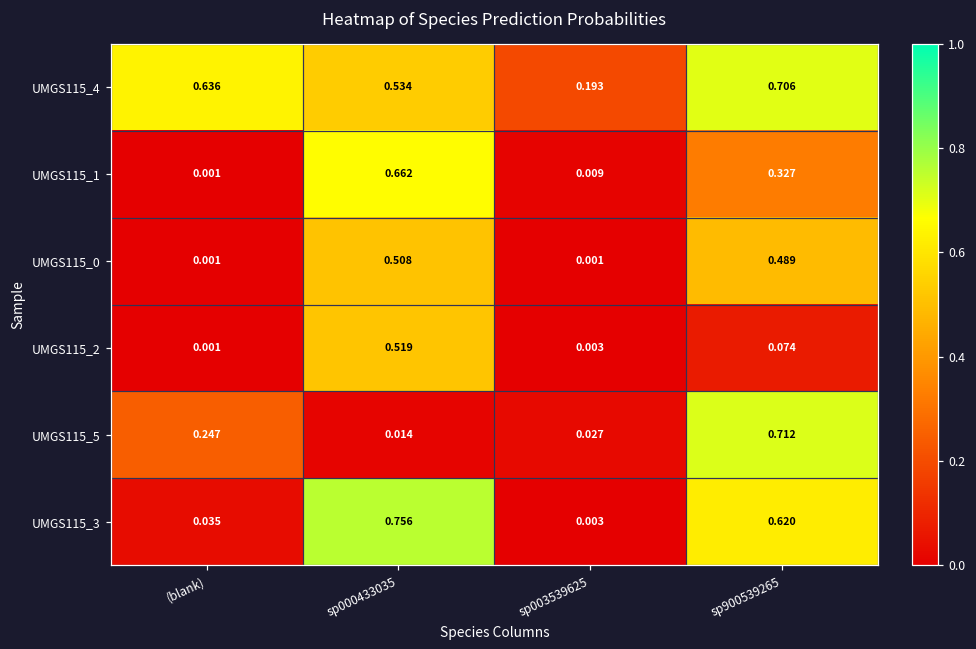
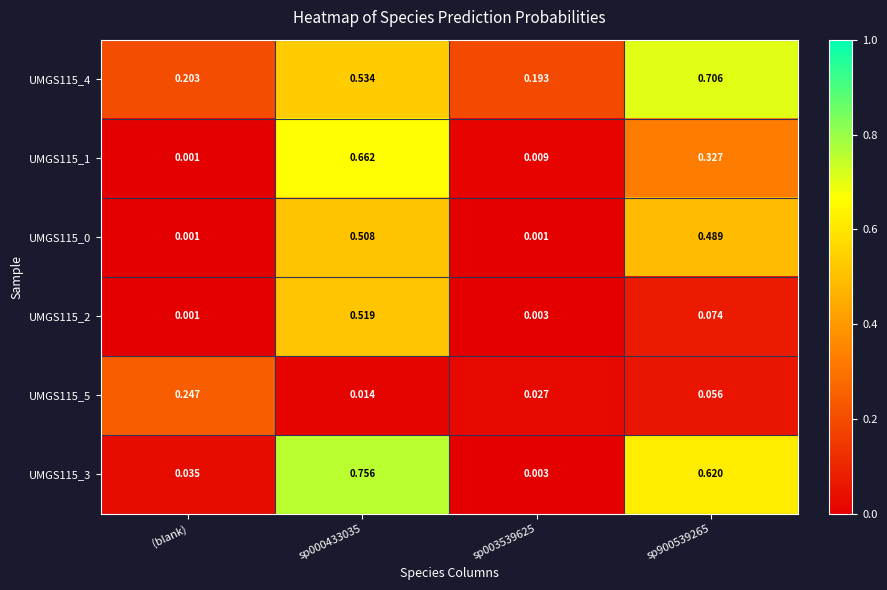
  {
    "UMGS115_4": {
-     "(blank)": 0.636,
+     "(blank)": 0.203,
      "sp000433035": 0.534,
      "sp003539625": 0.193,
      "sp900539265": 0.706
    },
    "UMGS115_1": {
      "(blank)": 0.001,
      "sp000433035": 0.662,
      "sp003539625": 0.009,
      "sp900539265": 0.327
    },
    "UMGS115_0": {
      "(blank)": 0.001,
      "sp000433035": 0.508,
      "sp003539625": 0.001,
      "sp900539265": 0.489
    },
    "UMGS115_2": {
      "(blank)": 0.001,
      "sp000433035": 0.519,
      "sp003539625": 0.003,
      "sp900539265": 0.074
    },
    "UMGS115_5": {
      "(blank)": 0.247,
      "sp000433035": 0.014,
      "sp003539625": 0.027,
-     "sp900539265": 0.712
+     "sp900539265": 0.056
    },
    "UMGS115_3": {
      "(blank)": 0.035,
      "sp000433035": 0.756,
      "sp003539625": 0.003,
      "sp900539265": 0.620
    }
  }
